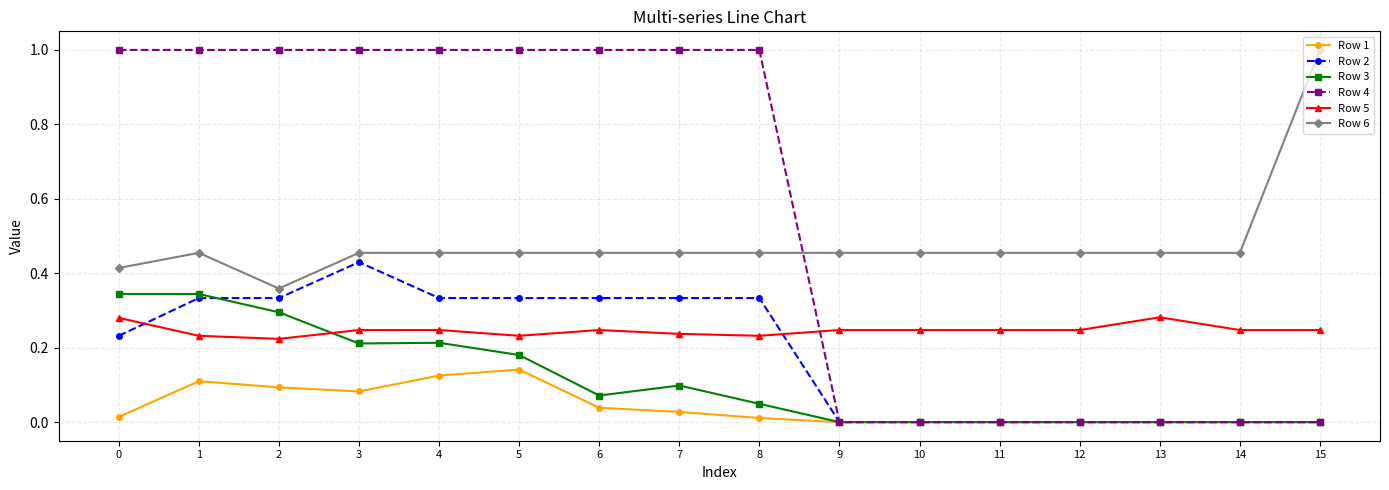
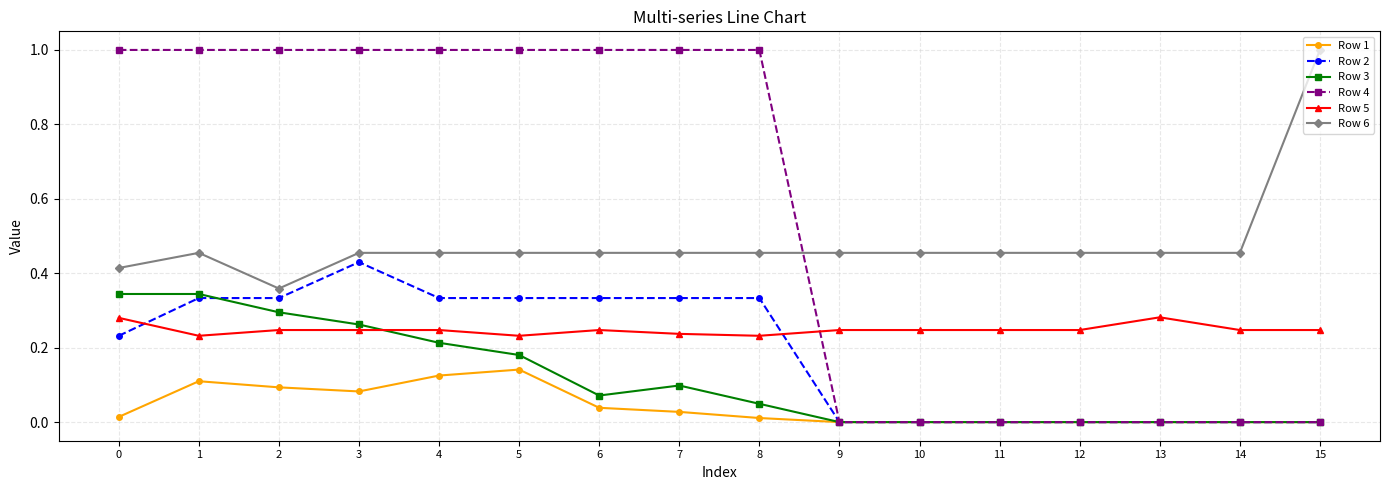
  {
    "Row 1": {
      "0": 0.01,
      "1": 0.11,
      "2": 0.09,
      "3": 0.08,
      "4": 0.13,
      "5": 0.14,
      "6": 0.04,
      "7": 0.03,
      "8": 0.01
    },
    "Row 2": {
      "0": 0.23,
      "1": 0.33,
      "2": 0.33,
      "3": 0.43,
      "4": 0.33,
      "5": 0.33,
      "6": 0.33,
      "7": 0.33,
      "8": 0.33
    },
    "Row 3": {
      "0": 0.34,
      "1": 0.34,
      "2": 0.30,
-     "3": 0.21,
+     "3": 0.26,
      "4": 0.21,
      "5": 0.18,
      "6": 0.07,
      "7": 0.10,
      "8": 0.05
    },
    "Row 4": {
      "0": 1.00,
      "1": 1.00,
      "2": 1.00,
      "3": 1.00,
      "4": 1.00,
      "5": 1.00,
      "6": 1.00,
      "7": 1.00,
      "8": 1.00
    },
    "Row 5": {
      "0": 0.28,
      "1": 0.23,
-     "2": 0.22,
+     "2": 0.25,
      "3": 0.25,
      "4": 0.25,
      "5": 0.23,
      "6": 0.25,
      "7": 0.24,
      "8": 0.23,
      "9": 0.25,
      "10": 0.25,
      "11": 0.25,
      "12": 0.25,
      "13": 0.28,
      "14": 0.25,
      "15": 0.25
    },
    "Row 6": {
      "0": 0.41,
      "1": 0.45,
      "2": 0.36,
      "3": 0.45,
      "4": 0.45,
      "5": 0.45,
      "6": 0.45,
      "7": 0.45,
      "8": 0.45,
      "9": 0.45,
      "10": 0.45,
      "11": 0.45,
      "12": 0.45,
      "13": 0.45,
      "14": 0.45
    }
  }
